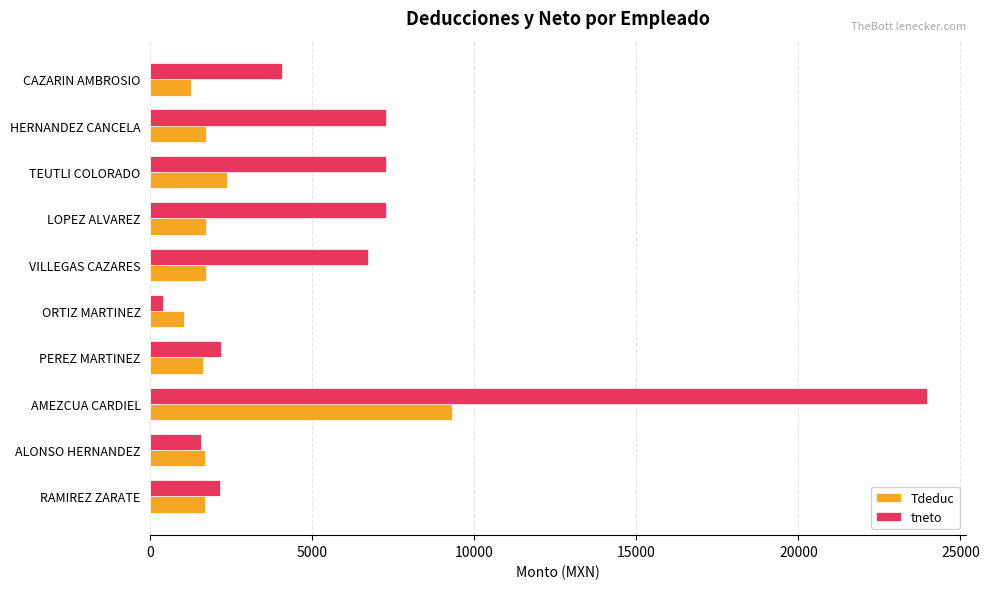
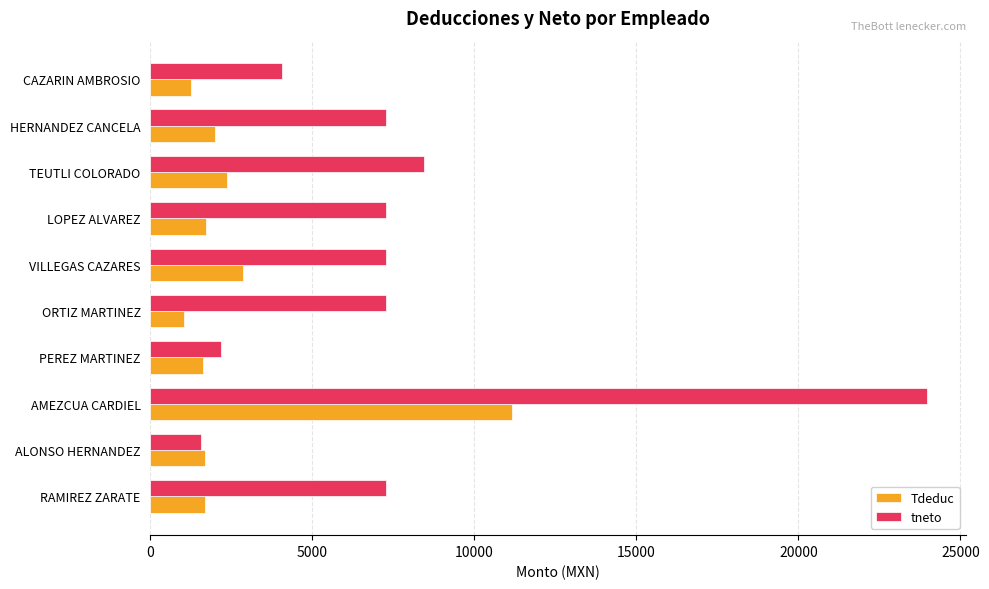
  {
    "Tdeduc": {
      "CAZARIN AMBROSIO": 1300,
-     "HERNANDEZ CANCELA": 1700,
+     "HERNANDEZ CANCELA": 2000,
      "TEUTLI COLORADO": 2400,
      "LOPEZ ALVAREZ": 1700,
-     "VILLEGAS CAZARES": 1700,
+     "VILLEGAS CAZARES": 2900,
      "ORTIZ MARTINEZ": 1000,
      "PEREZ MARTINEZ": 1600,
-     "AMEZCUA CARDIEL": 9300,
+     "AMEZCUA CARDIEL": 11200,
      "ALONSO HERNANDEZ": 1700,
      "RAMIREZ ZARATE": 1700
    },
    "tneto": {
      "CAZARIN AMBROSIO": 4100,
      "HERNANDEZ CANCELA": 7300,
-     "TEUTLI COLORADO": 7300,
+     "TEUTLI COLORADO": 8400,
      "LOPEZ ALVAREZ": 7300,
-     "VILLEGAS CAZARES": 6700,
-     "ORTIZ MARTINEZ": 400,
+     "VILLEGAS CAZARES": 7300,
+     "ORTIZ MARTINEZ": 7300,
      "PEREZ MARTINEZ": 2200,
      "AMEZCUA CARDIEL": 24000,
      "ALONSO HERNANDEZ": 1600,
-     "RAMIREZ ZARATE": 2100
+     "RAMIREZ ZARATE": 7300
    }
  }
